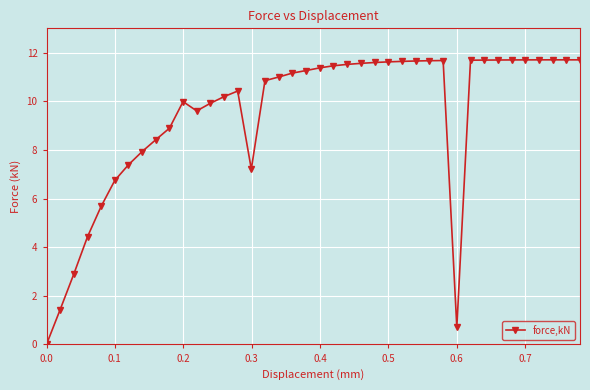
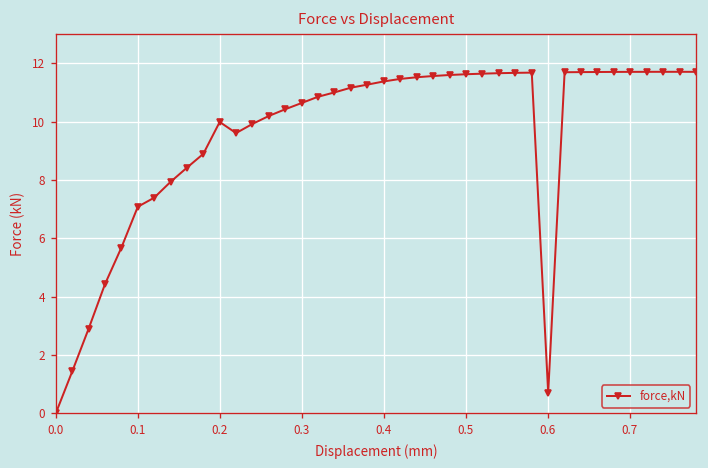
  {
    "0.0": 0.0,
-   "0.1": 6.7,
+   "0.1": 7.1,
    "0.2": 10.0,
-   "0.3": 7.2,
+   "0.3": 10.6,
    "0.5": 11.6,
    "0.6": 0.7
  }
